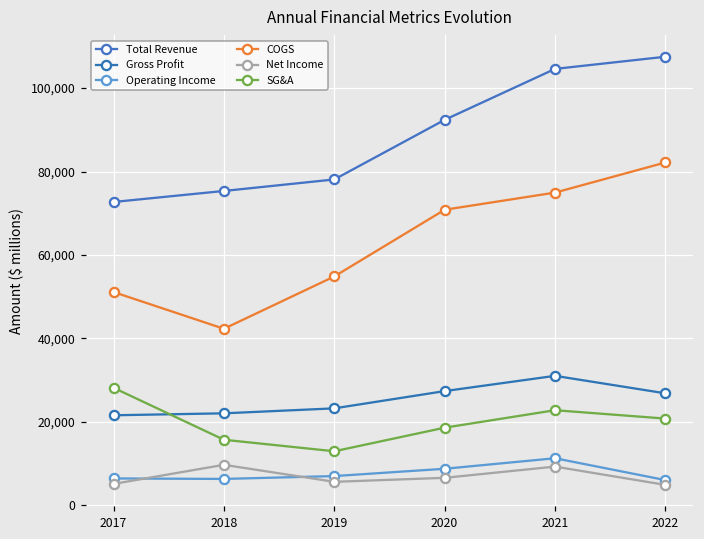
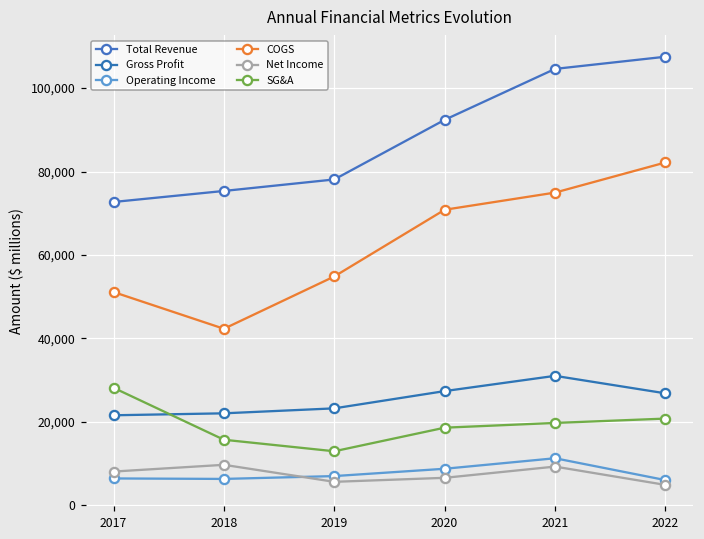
  {
    "COGS": {
      "2017": "51,000",
      "2018": "42,000",
      "2019": "55,000",
      "2020": "71,000",
      "2021": "75,000",
      "2022": "82,000"
    },
    "Net Income": {
-     "2017": "5,000",
+     "2017": "8,000",
      "2018": "10,000",
      "2019": "6,000",
      "2020": "7,000",
      "2021": "9,000",
      "2022": "5,000"
    },
    "SG&A": {
      "2017": "28,000",
      "2018": "16,000",
      "2019": "13,000",
      "2020": "19,000",
-     "2021": "23,000",
+     "2021": "20,000",
      "2022": "21,000"
    }
  }
